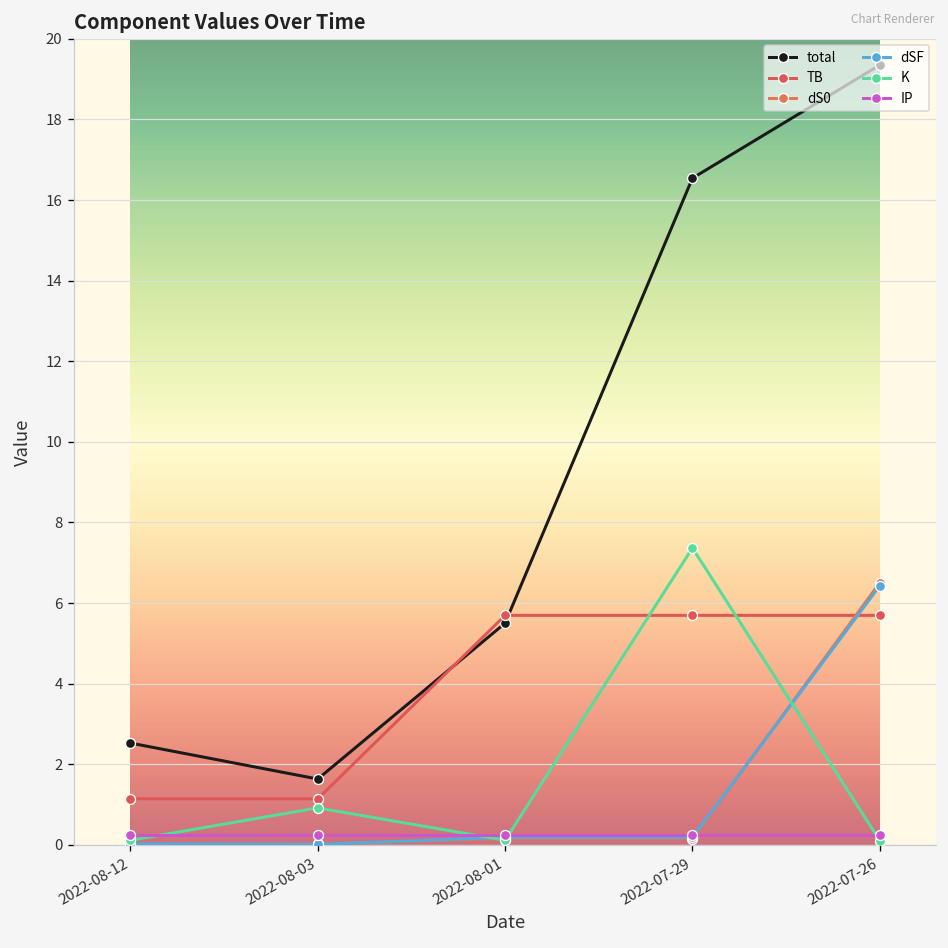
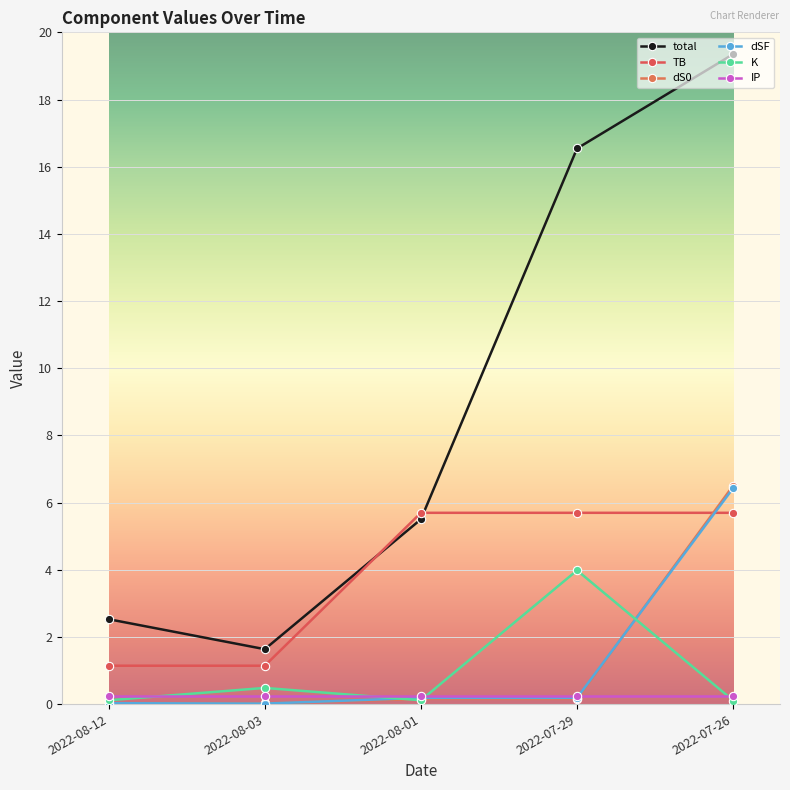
  {
    "total": {
      "2022-08-12": 2.5,
      "2022-08-03": 1.6,
      "2022-08-01": 5.5,
      "2022-07-29": 16.5
    },
    "K": {
      "2022-08-12": 0.1,
-     "2022-08-03": 0.9,
-     "2022-07-29": 7.4,
+     "2022-08-03": 0.5,
+     "2022-07-29": 4.0,
      "2022-07-26": 0.1
    },
    "IP": {
      "2022-08-12": 0.2,
      "2022-08-03": 0.2,
      "2022-07-26": 0.2
    }
  }
